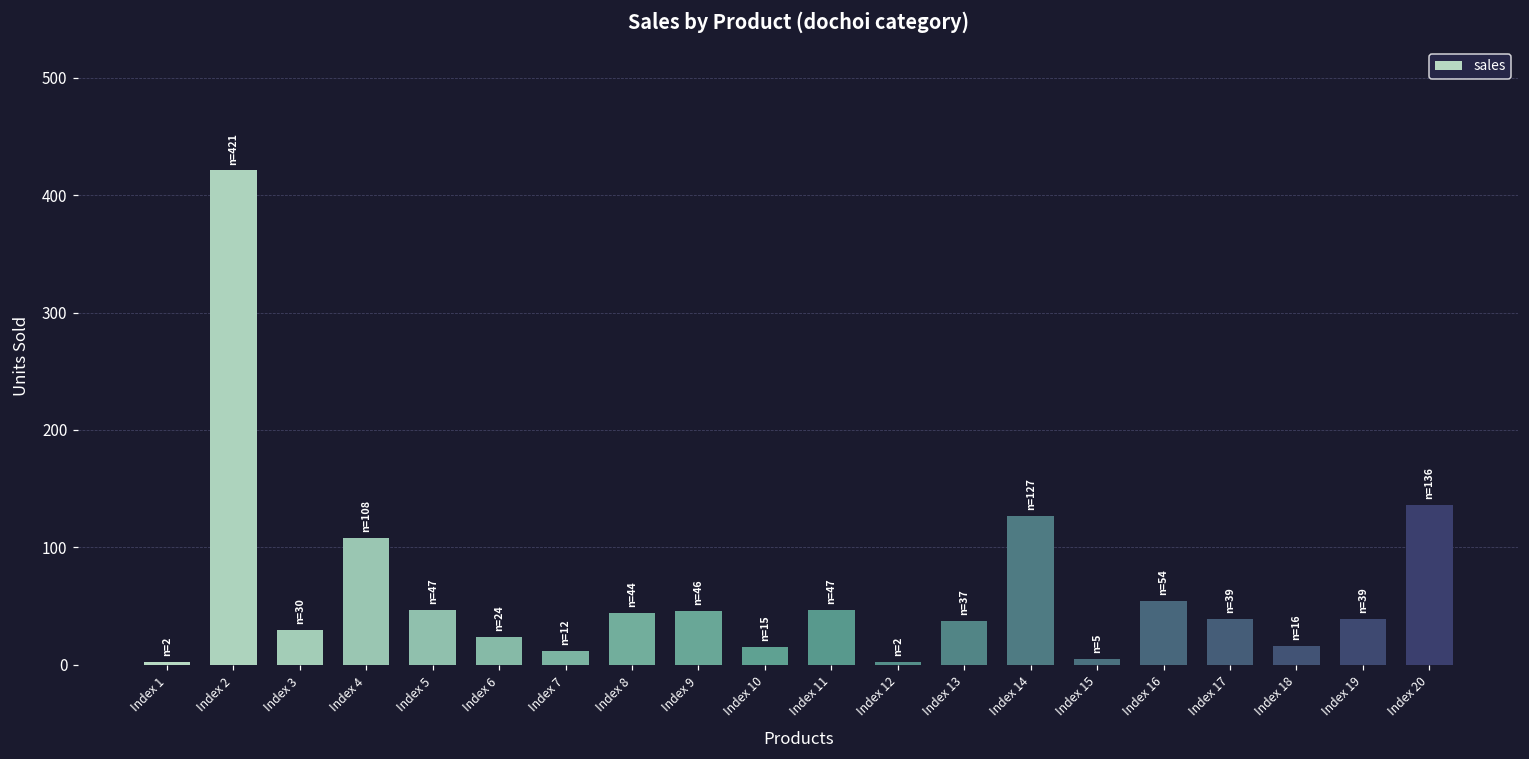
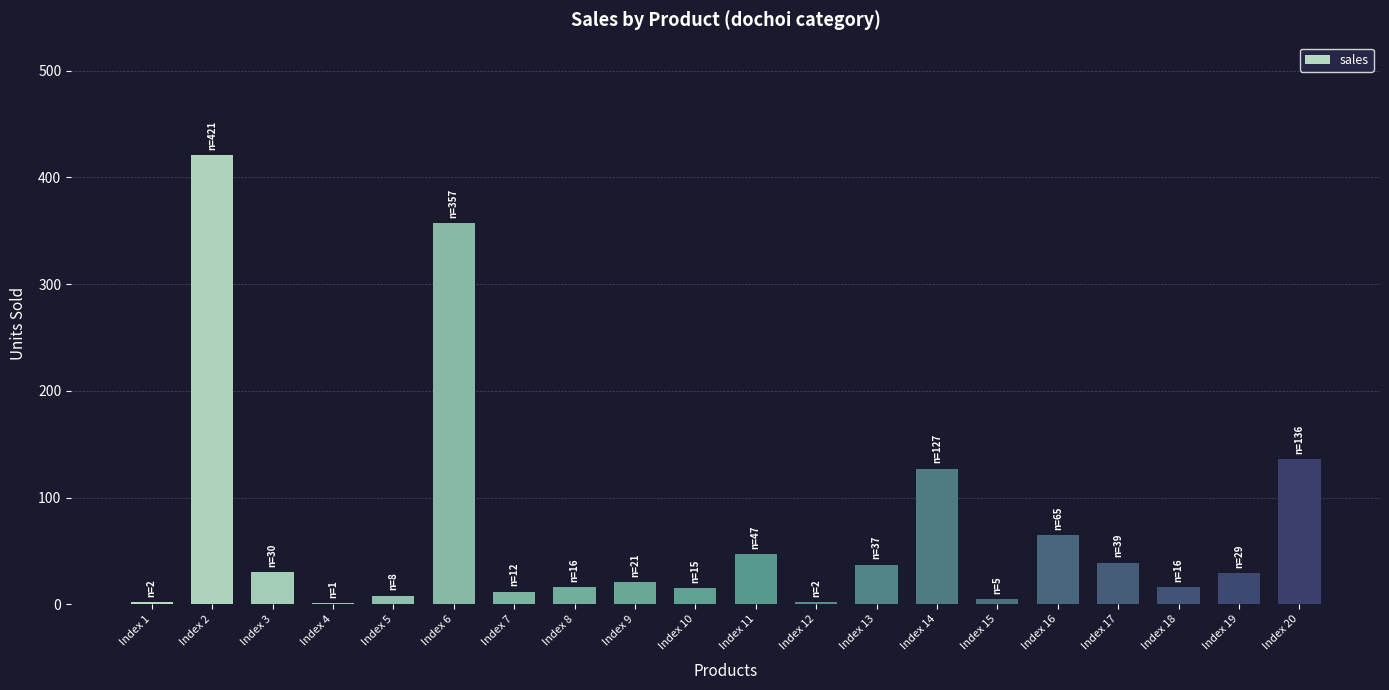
  {
    "Index 1": 2,
    "Index 2": 421,
    "Index 3": 30,
-   "Index 4": 108,
-   "Index 5": 47,
-   "Index 6": 24,
+   "Index 4": 1,
+   "Index 5": 8,
+   "Index 6": 357,
    "Index 7": 12,
-   "Index 8": 44,
-   "Index 9": 46,
+   "Index 8": 16,
+   "Index 9": 21,
    "Index 10": 15,
    "Index 11": 47,
    "Index 12": 2,
    "Index 13": 37,
    "Index 14": 127,
    "Index 15": 5,
-   "Index 16": 54,
+   "Index 16": 65,
    "Index 17": 39,
    "Index 18": 16,
-   "Index 19": 39,
+   "Index 19": 29,
    "Index 20": 136
  }
